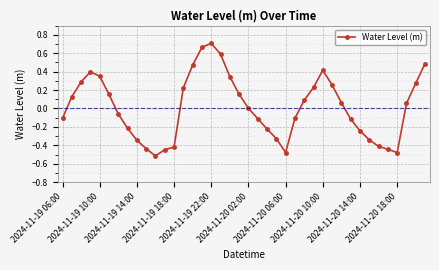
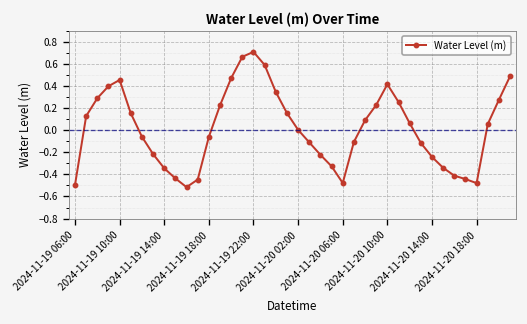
  {
-   "2024-11-19 06:00": -0.1,
-   "2024-11-19 10:00": 0.4,
+   "2024-11-19 06:00": -0.5,
+   "2024-11-19 10:00": 0.5,
    "2024-11-19 14:00": -0.3,
-   "2024-11-19 18:00": -0.4,
+   "2024-11-19 18:00": -0.1,
    "2024-11-19 22:00": 0.7,
    "2024-11-20 02:00": 0.0,
    "2024-11-20 06:00": -0.5,
    "2024-11-20 10:00": 0.4,
    "2024-11-20 14:00": -0.2,
    "2024-11-20 18:00": -0.5
  }
